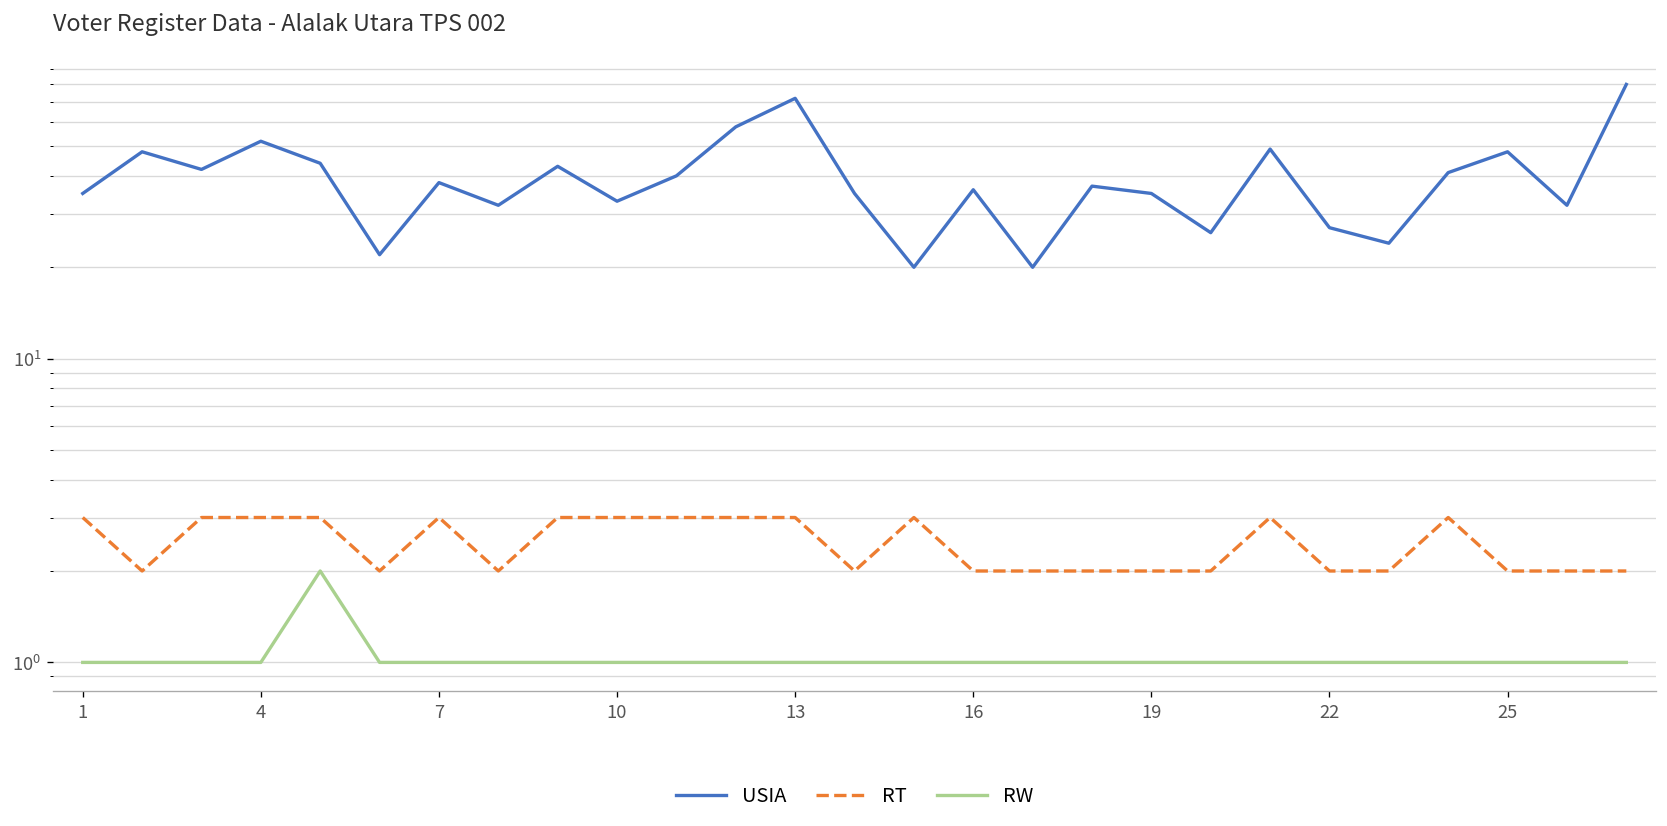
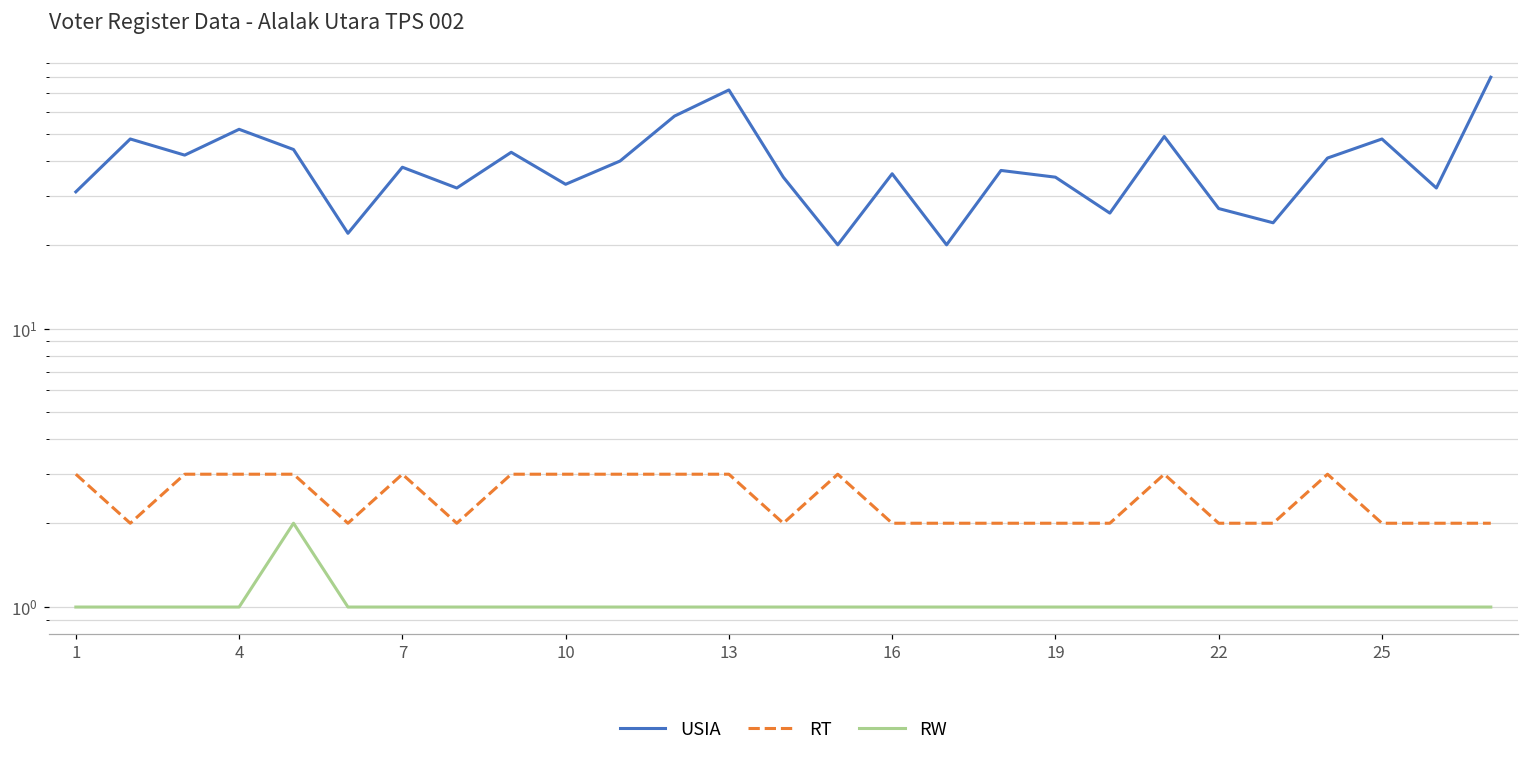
  {
    "USIA": {
-     "1": 35,
+     "1": 31,
      "4": 52,
      "7": 38,
      "10": 33,
      "13": 72,
      "16": 36,
      "19": 35,
      "22": 27,
      "25": 48
    },
    "RT": {
      "1": 3,
      "4": 3,
      "7": 3,
      "10": 3,
      "13": 3,
      "16": 2,
      "19": 2,
      "22": 2,
      "25": 2
    },
    "RW": {
      "1": 1,
      "4": 1,
      "7": 1,
      "10": 1,
      "13": 1,
      "16": 1,
      "19": 1,
      "22": 1,
      "25": 1
    }
  }
